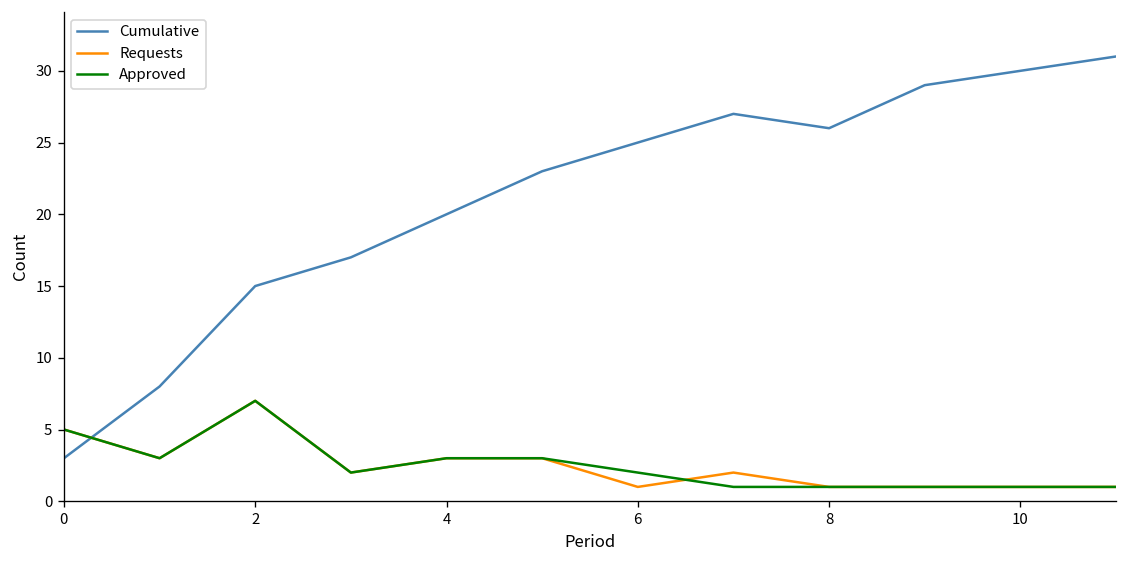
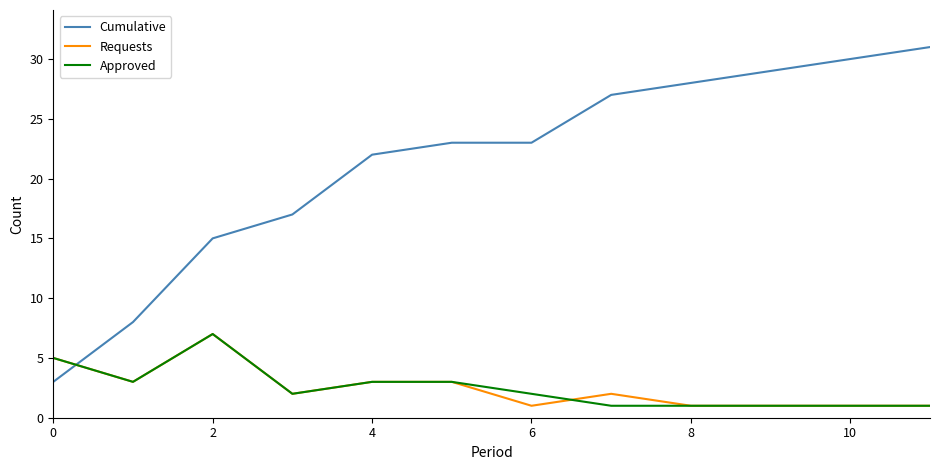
  {
    "Cumulative": {
      "0": 3,
      "2": 15,
-     "4": 20,
-     "6": 25,
-     "8": 26,
+     "4": 22,
+     "6": 23,
+     "8": 28,
      "10": 30
    },
    "Requests": {
      "6": 1
    },
    "Approved": {
      "6": 2
    }
  }
